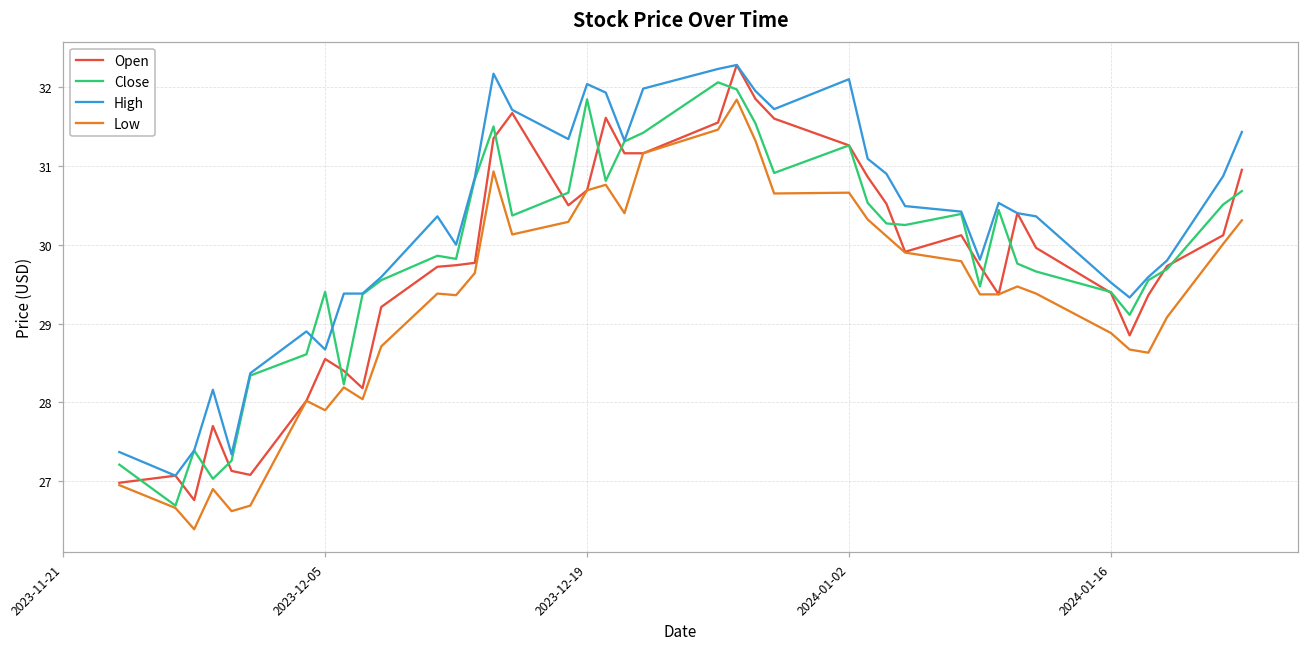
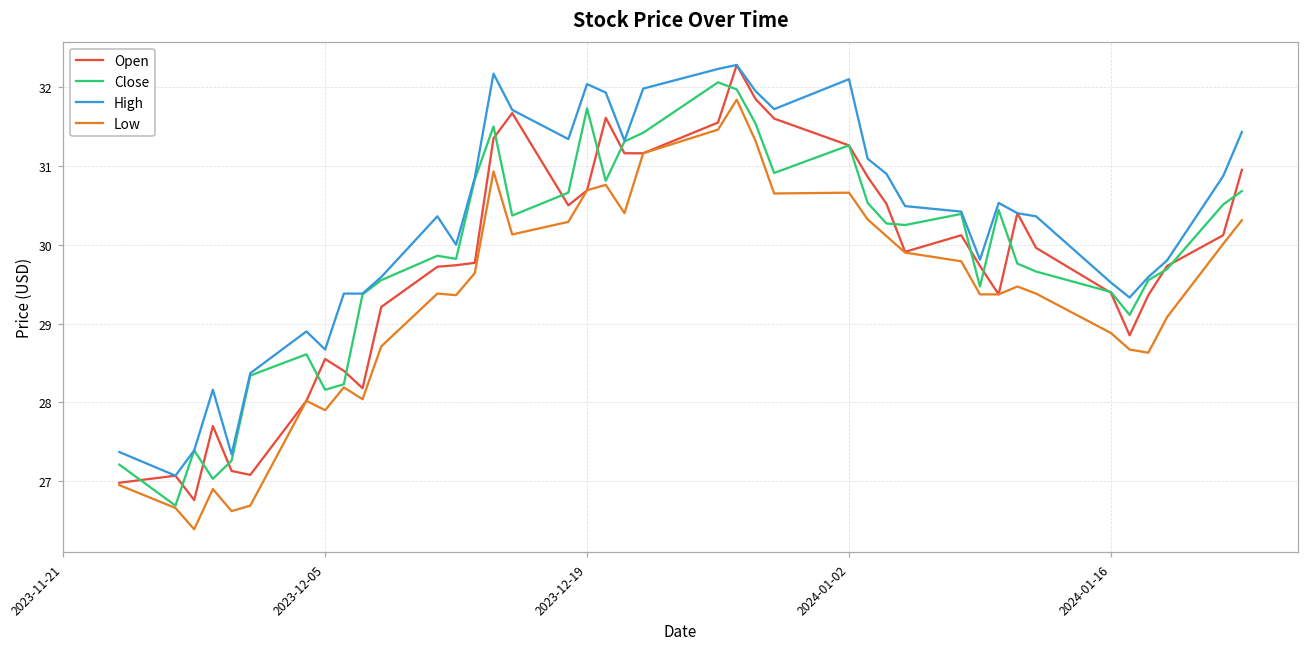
  {
    "Close": {
-     "2023-12-05": 29.4,
-     "2023-12-19": 31.8
+     "2023-12-05": 28.2,
+     "2023-12-19": 31.7
    },
    "High": {
      "2023-12-05": 28.7,
      "2023-12-19": 32.0,
      "2024-01-02": 32.1,
      "2024-01-16": 29.5
    }
  }
